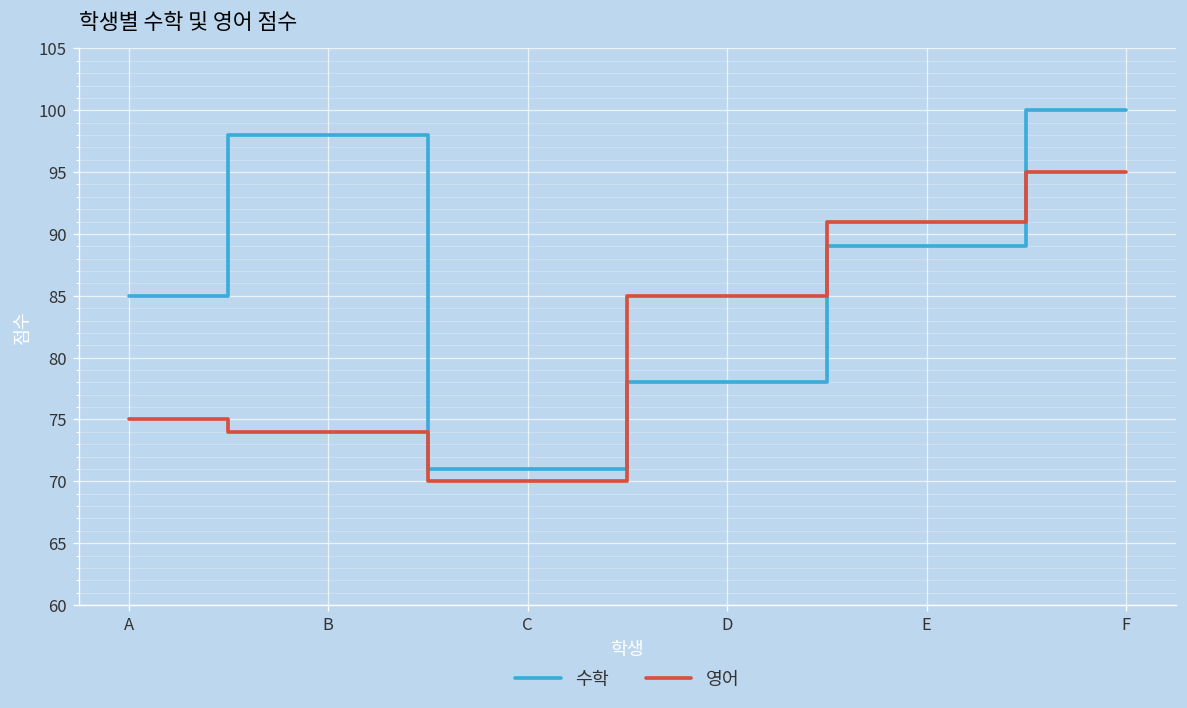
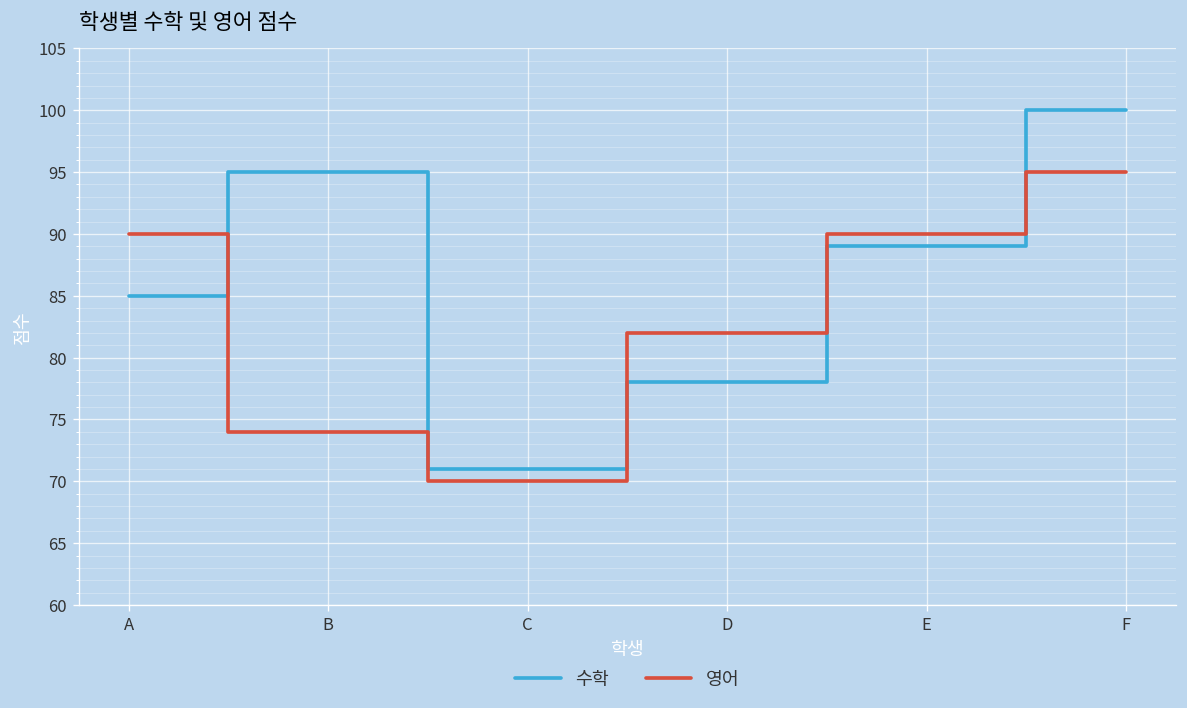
  {
    "수학": {
      "A": 85,
-     "B": 98,
+     "B": 95,
      "C": 71,
      "D": 78,
      "E": 89,
      "F": 100
    },
    "영어": {
-     "A": 75,
+     "A": 90,
      "B": 74,
      "C": 70,
-     "D": 85,
-     "E": 91,
+     "D": 82,
+     "E": 90,
      "F": 95
    }
  }
